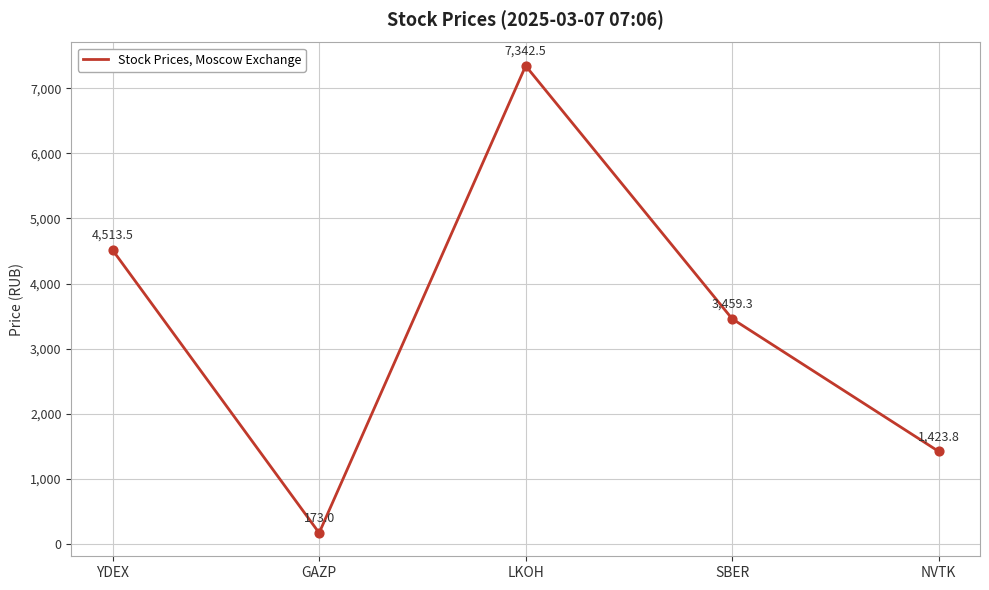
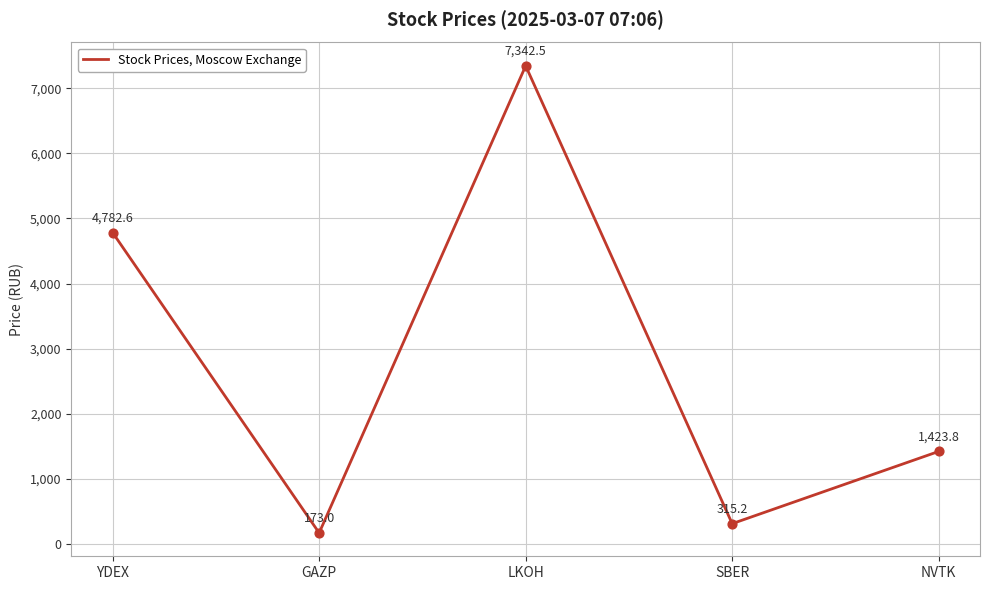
  {
-   "YDEX": "4,513.5",
+   "YDEX": "4,782.6",
    "GAZP": "173.0",
    "LKOH": "7,342.5",
-   "SBER": "3,459.3",
+   "SBER": "315.2",
    "NVTK": "1,423.8"
  }
